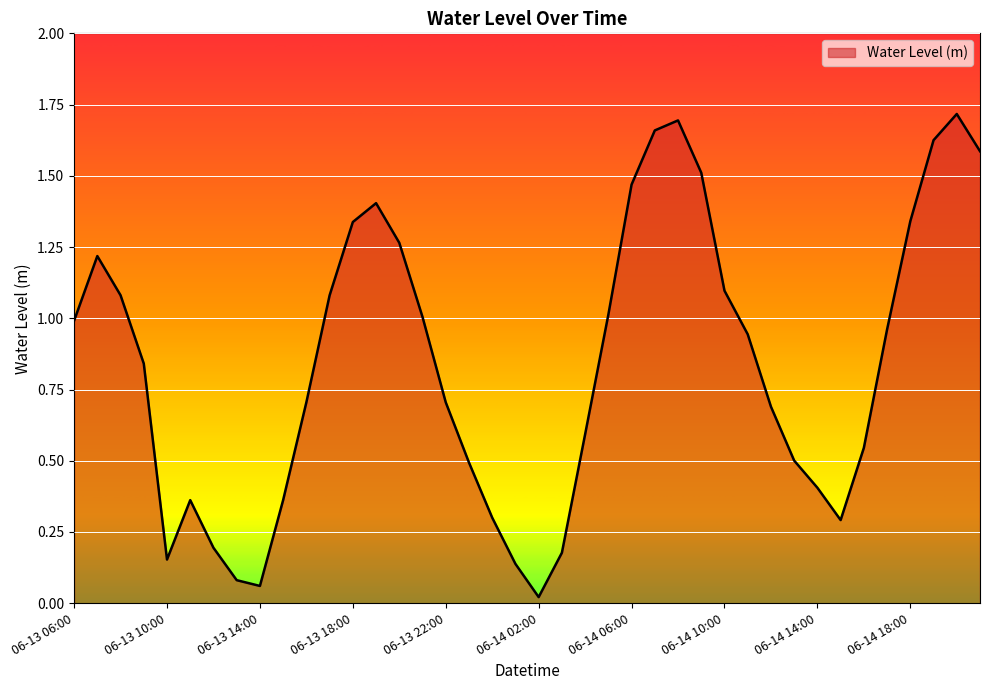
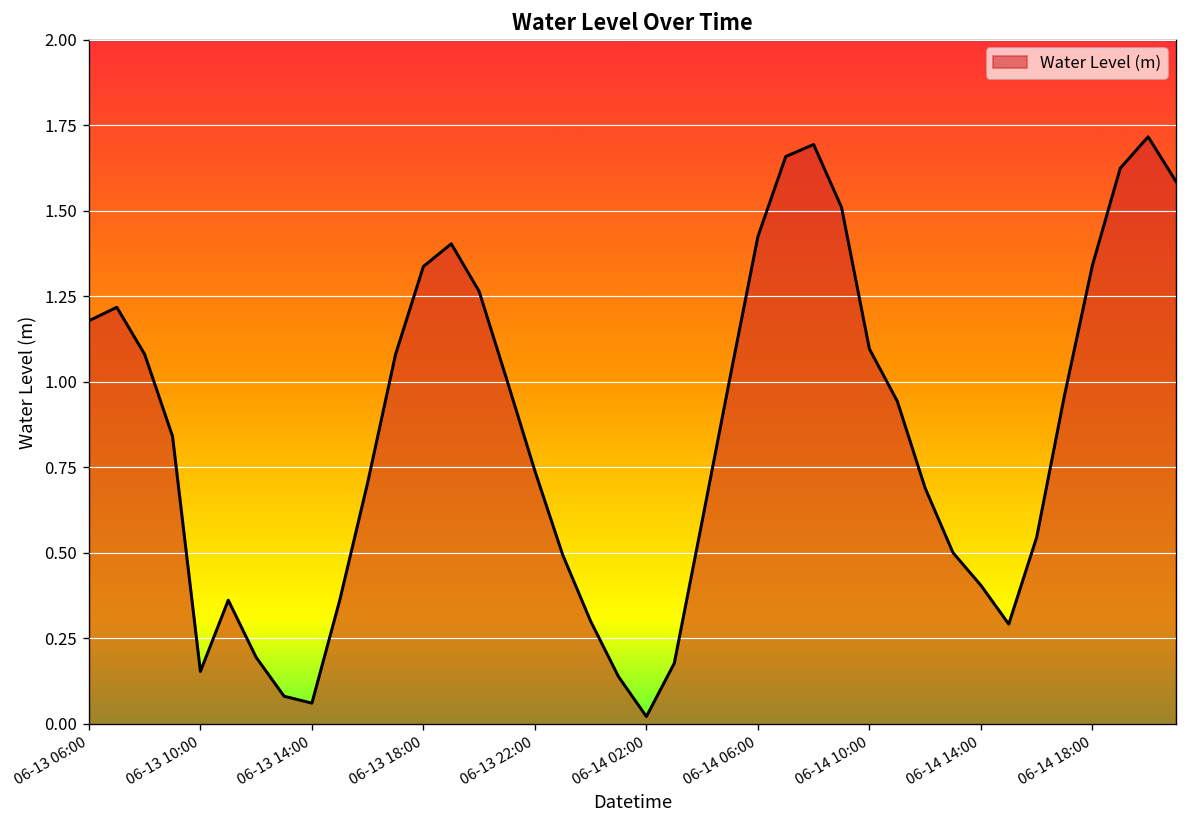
  {
-   "06-13 06:00": 0.99,
+   "06-13 06:00": 1.18,
    "06-13 10:00": 0.15,
    "06-13 14:00": 0.06,
    "06-13 18:00": 1.34,
-   "06-13 22:00": 0.71,
+   "06-13 22:00": 0.74,
    "06-14 02:00": 0.02,
-   "06-14 06:00": 1.47,
+   "06-14 06:00": 1.42,
    "06-14 10:00": 1.10,
    "06-14 14:00": 0.41,
    "06-14 18:00": 1.34
  }
